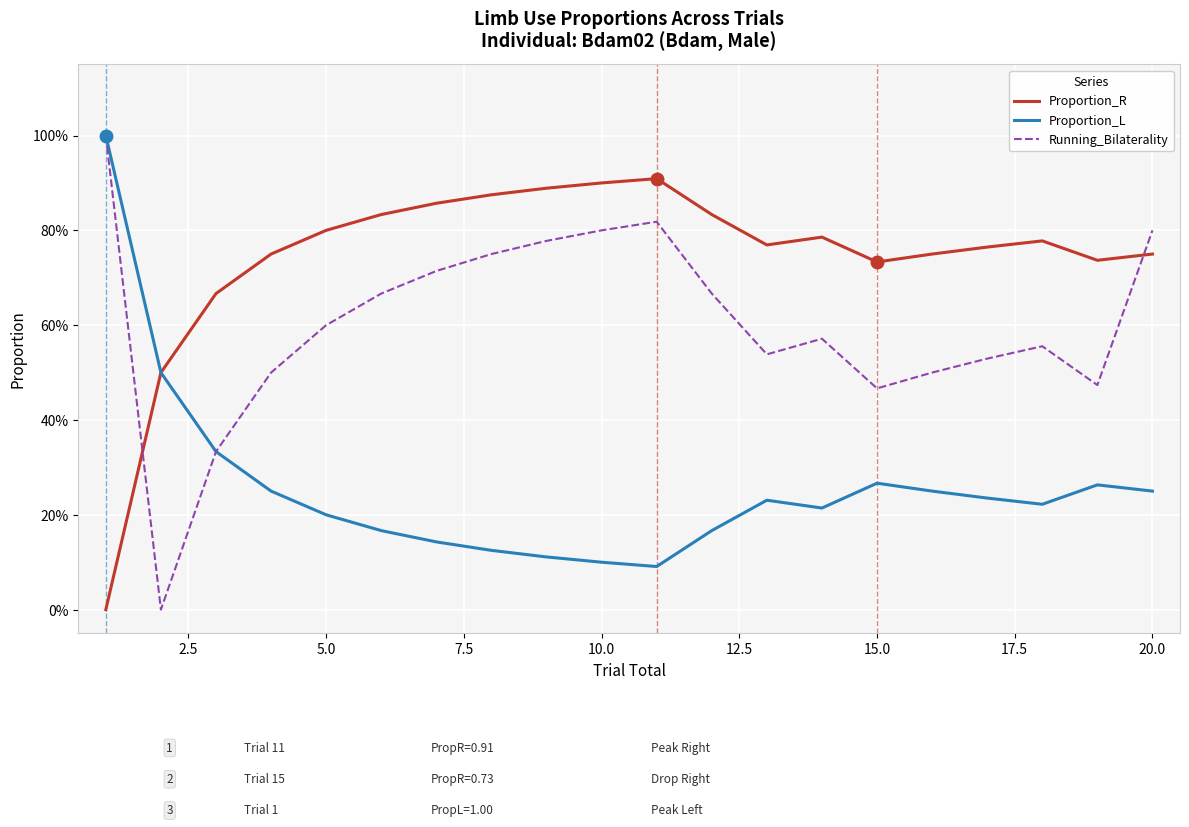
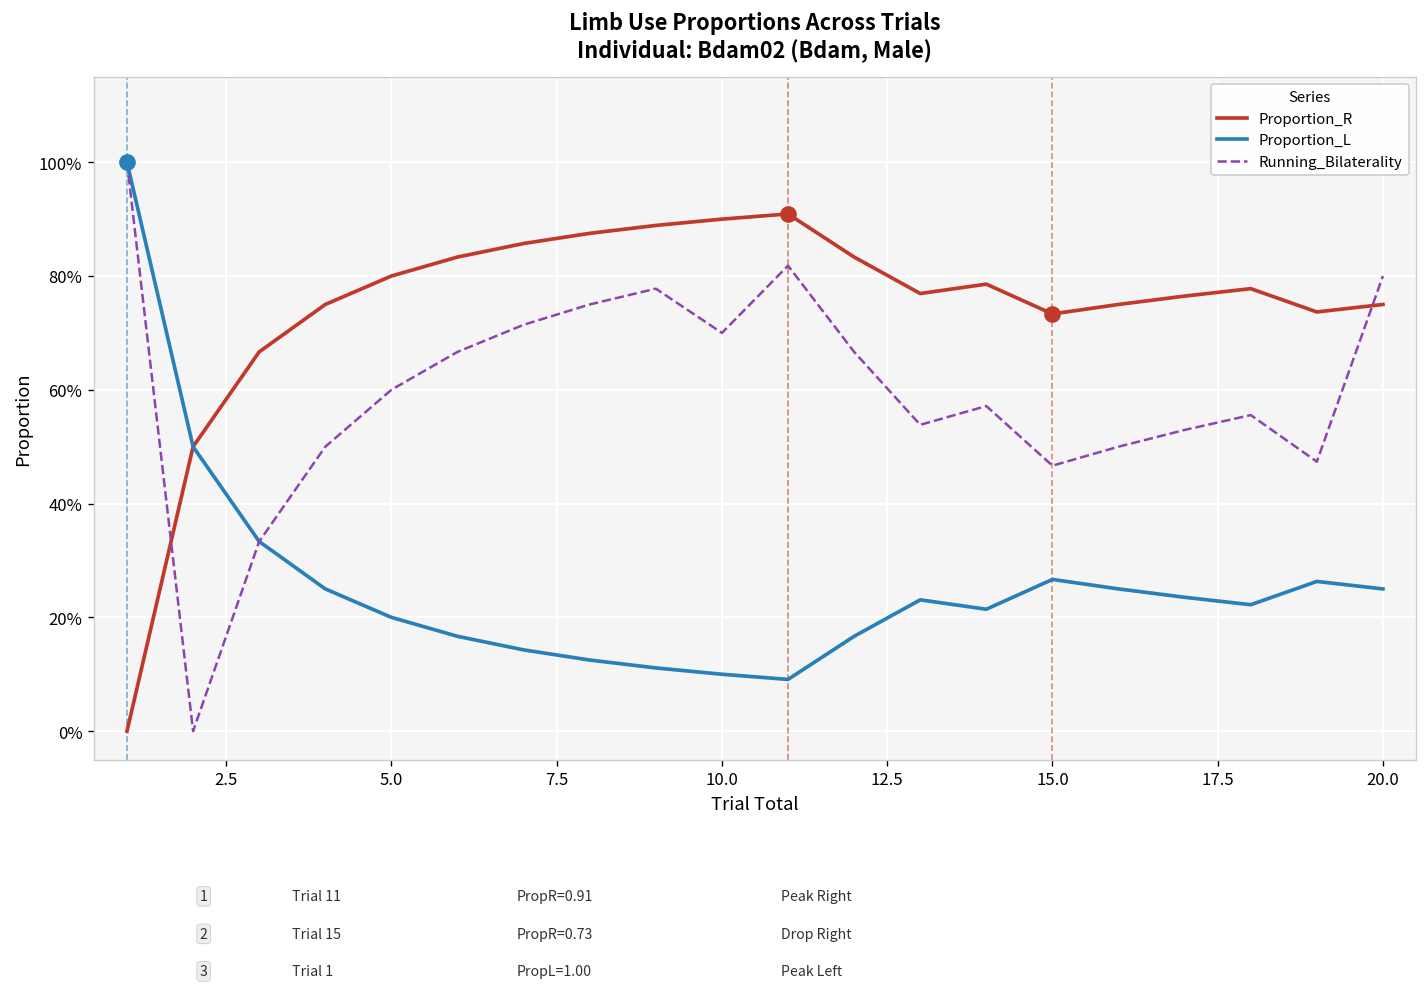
  {
    "Running_Bilaterality": {
      "5.0": "60%",
-     "10.0": "80%",
+     "10.0": "70%",
      "15.0": "47%",
      "20.0": "80%"
    }
  }
